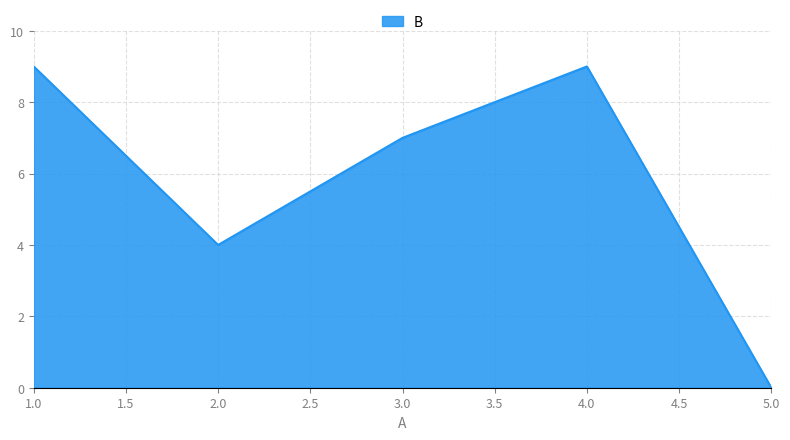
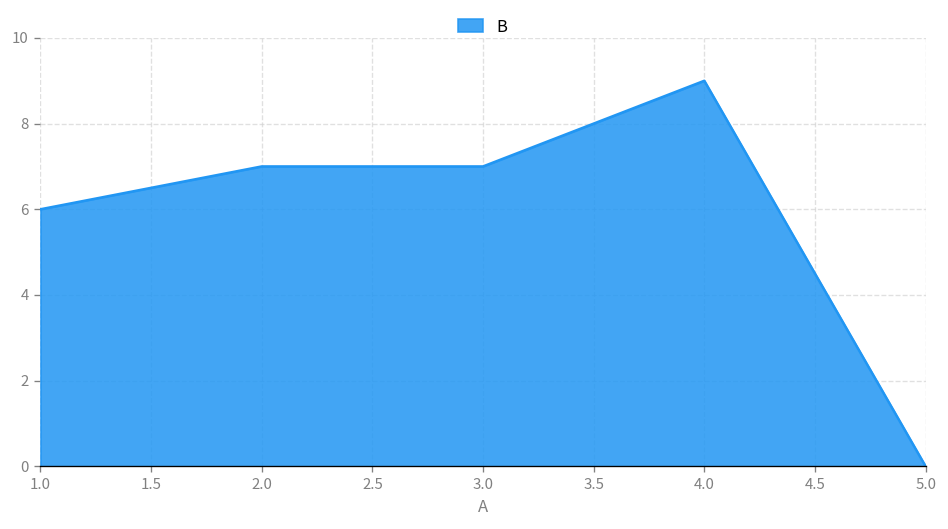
  {
-   "1.0": 9,
-   "2.0": 4,
+   "1.0": 6,
+   "2.0": 7,
    "3.0": 7,
    "4.0": 9,
    "5.0": 0
  }
